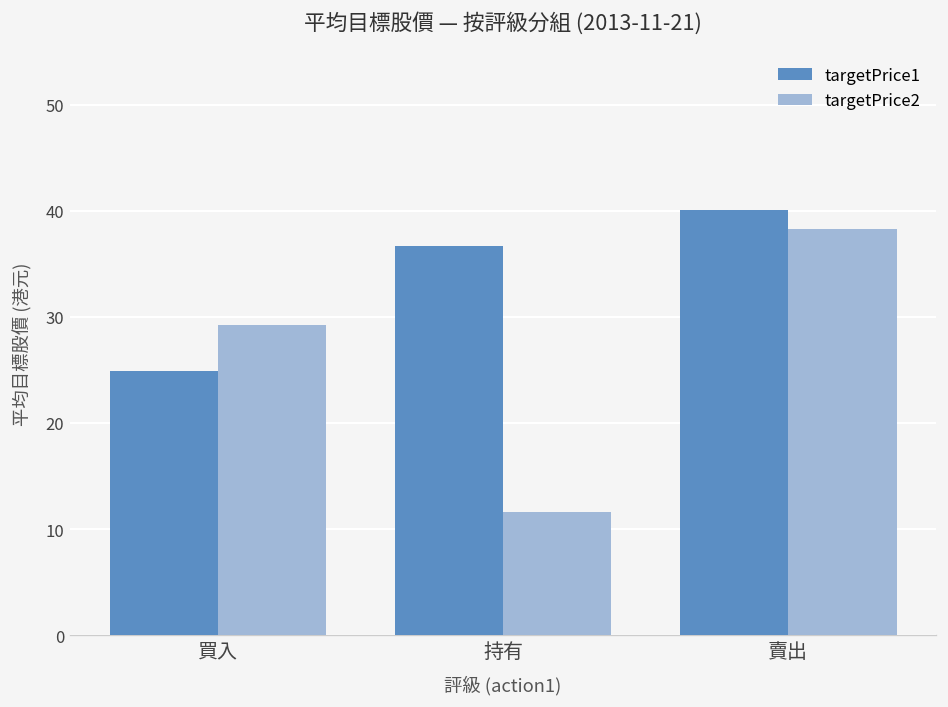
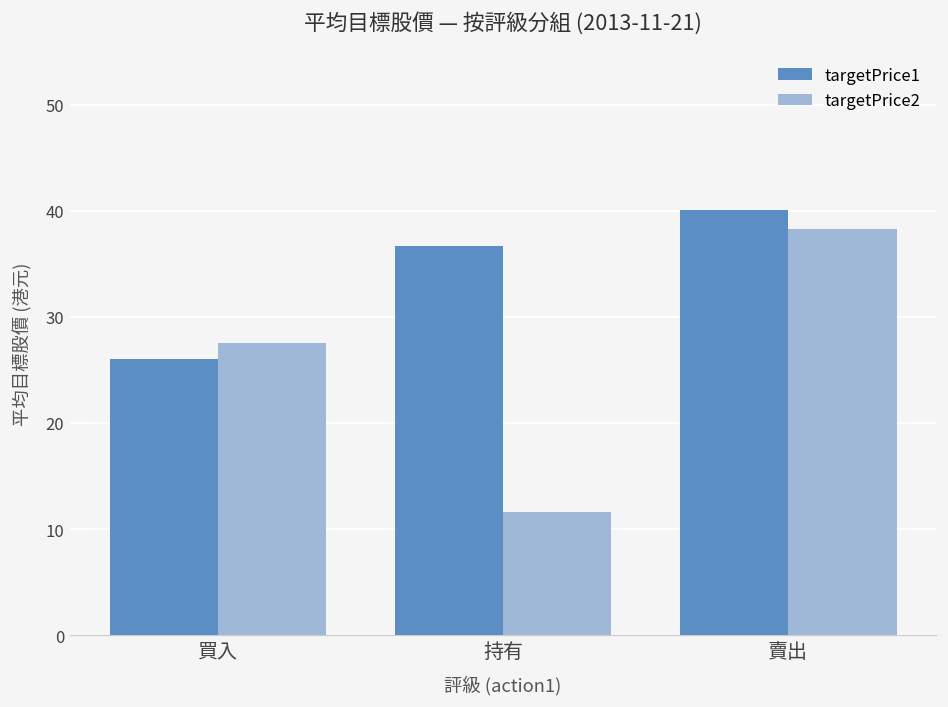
  {
    "targetPrice1": {
-     "買入": 25,
+     "買入": 26,
      "持有": 37,
      "賣出": 40
    },
    "targetPrice2": {
-     "買入": 29,
+     "買入": 28,
      "持有": 12,
      "賣出": 38
    }
  }
